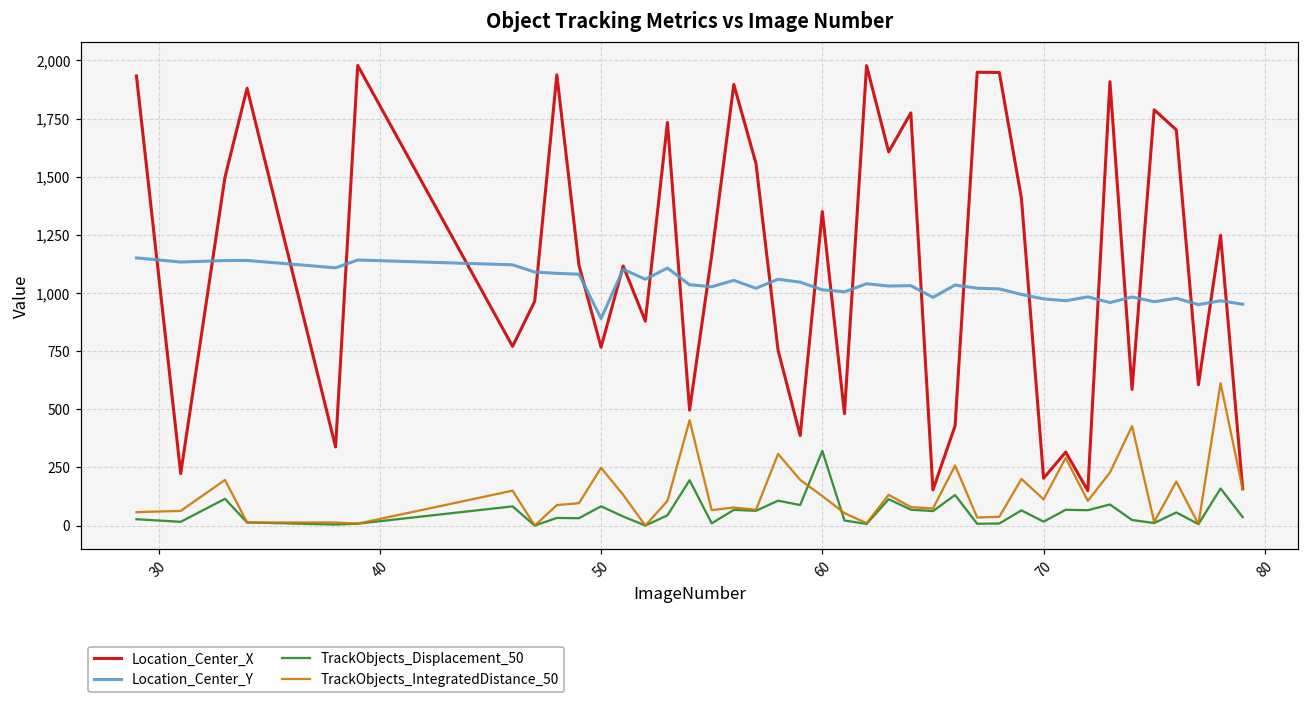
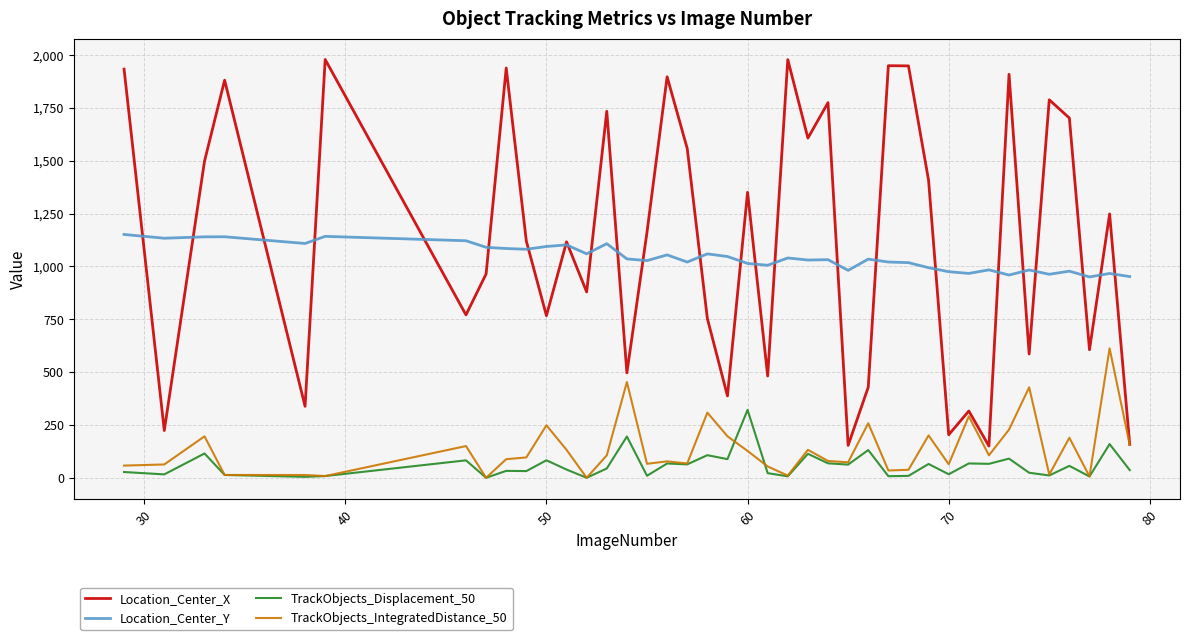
  {
    "Location_Center_X": {
      "50": "770",
      "60": "1,350",
      "70": "200"
    },
    "Location_Center_Y": {
-     "50": "890",
+     "50": "1,090",
      "60": "1,010",
      "70": "970"
    },
    "TrackObjects_Displacement_50": {
      "50": "80",
      "60": "320",
      "70": "20"
    },
    "TrackObjects_IntegratedDistance_50": {
      "50": "250",
      "60": "130",
-     "70": "110"
+     "70": "60"
    }
  }
